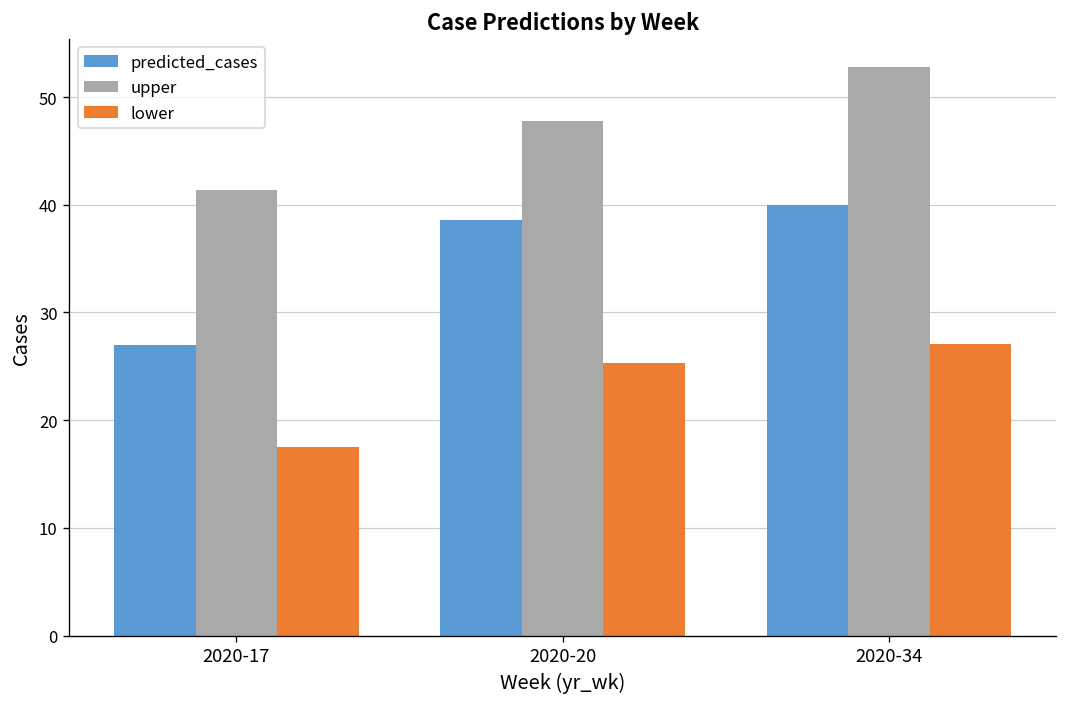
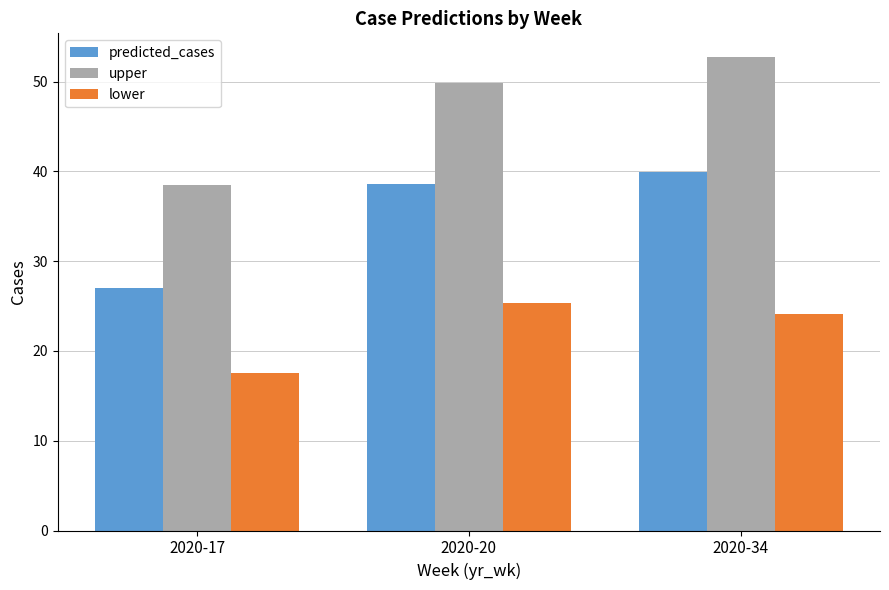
  {
    "predicted_cases": {
      "2020-17": 27,
      "2020-20": 39,
      "2020-34": 40
    },
    "upper": {
-     "2020-17": 41,
-     "2020-20": 48,
+     "2020-17": 38,
+     "2020-20": 50,
      "2020-34": 53
    },
    "lower": {
      "2020-17": 18,
      "2020-20": 25,
-     "2020-34": 27
+     "2020-34": 24
    }
  }
